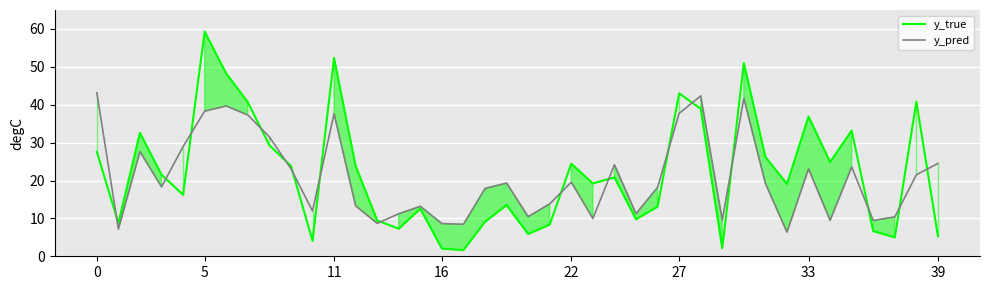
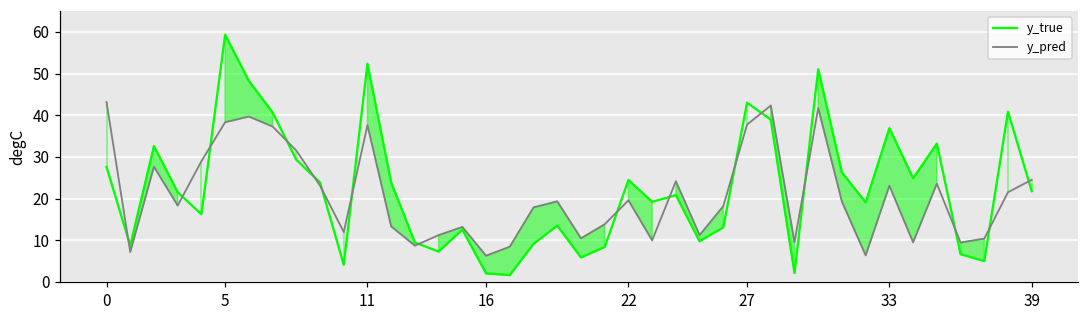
  {
    "y_true": {
      "0": 28,
      "5": 59,
      "11": 52,
      "16": 2,
      "22": 24,
      "27": 43,
      "33": 37,
-     "39": 5
+     "39": 22
    },
    "y_pred": {
      "0": 43,
      "5": 38,
      "11": 38,
-     "16": 9,
+     "16": 6,
      "22": 20,
      "27": 38,
      "33": 23,
      "39": 25
    }
  }
